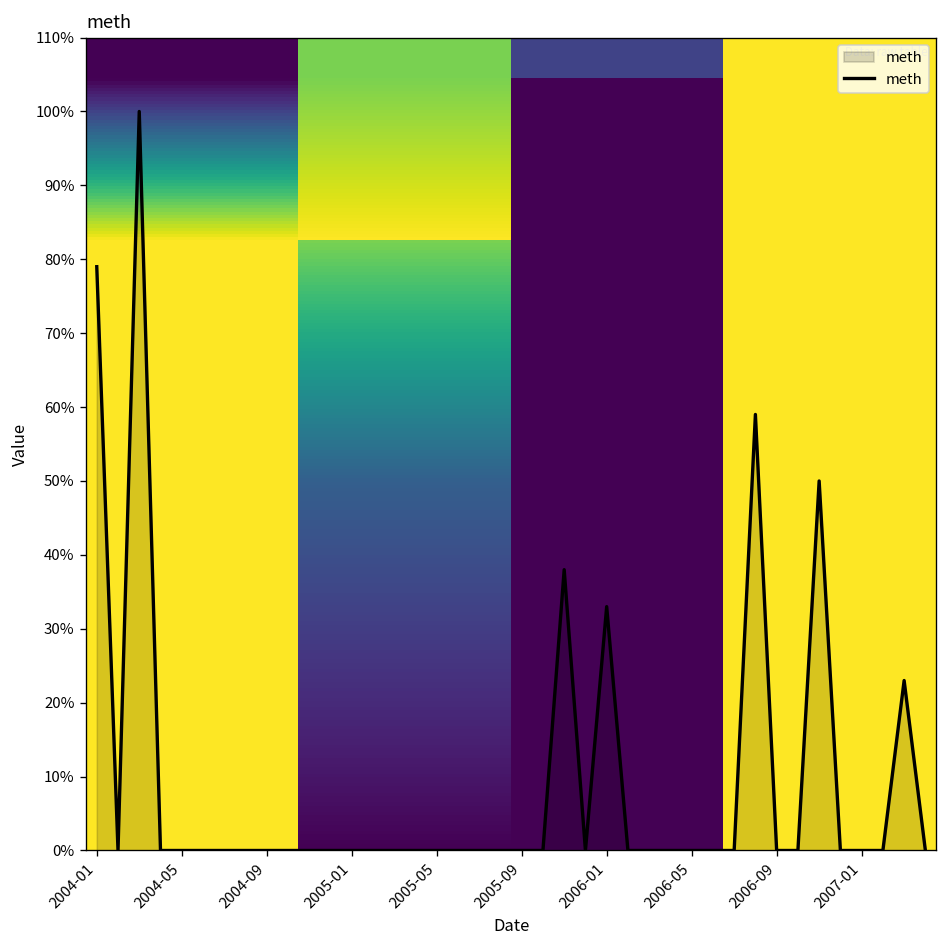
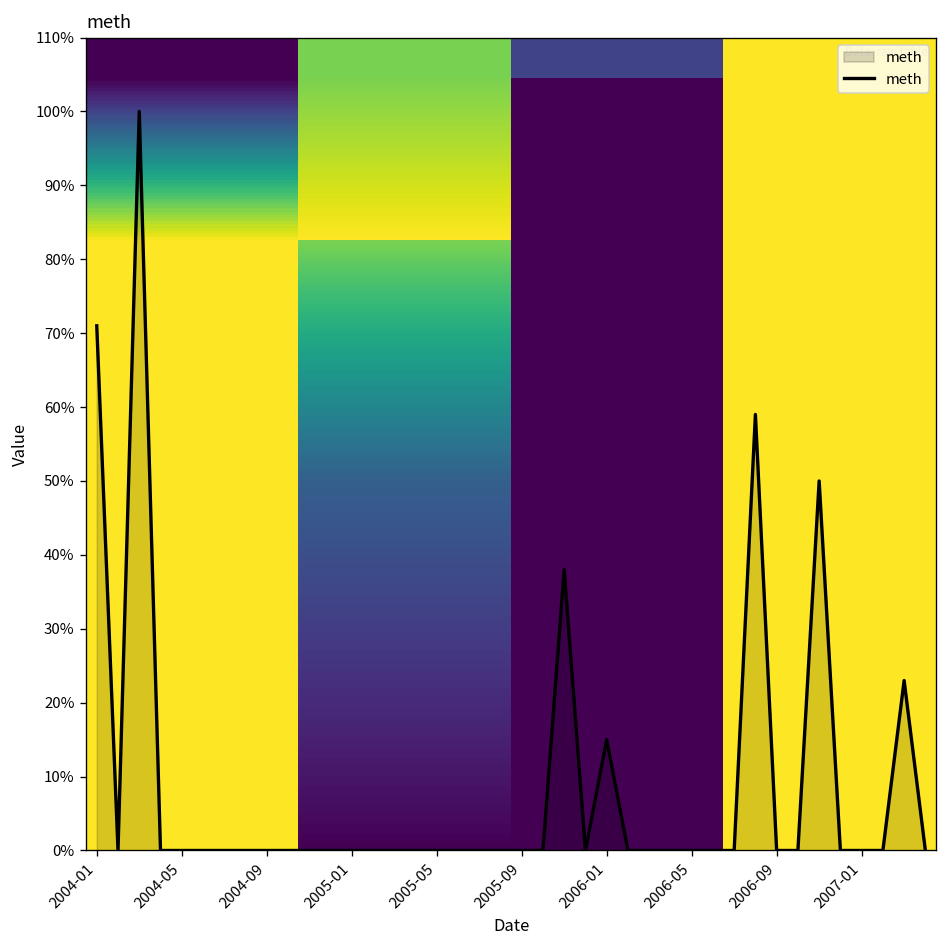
  {
-   "2004-01": "79%",
+   "2004-01": "71%",
    "2004-05": "0%",
    "2004-09": "0%",
    "2005-01": "0%",
    "2005-05": "0%",
    "2005-09": "0%",
-   "2006-01": "33%",
+   "2006-01": "15%",
    "2006-05": "0%",
    "2006-09": "0%",
    "2007-01": "0%"
  }
